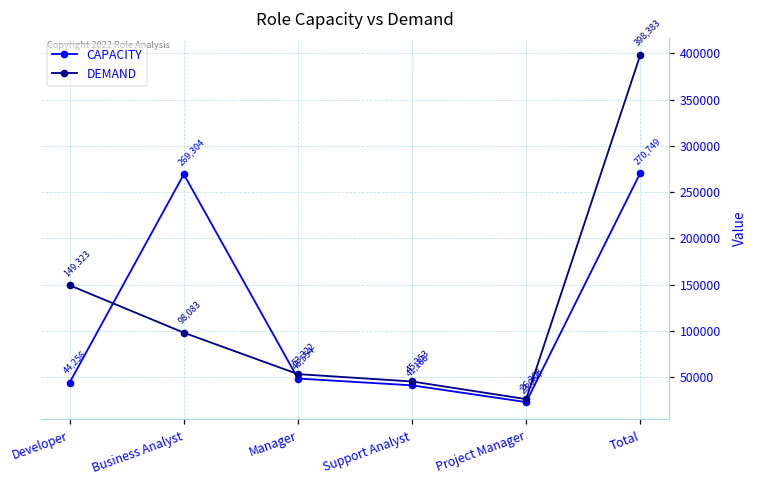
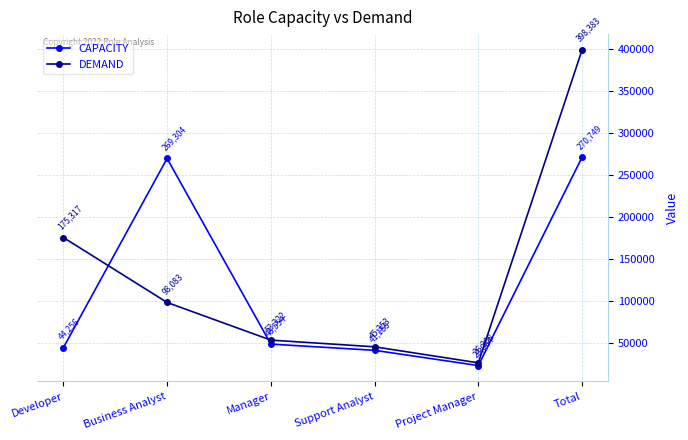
  {
    "CAPACITY": {
      "Developer": "44,256",
      "Business Analyst": "269,304",
      "Total": "270,749"
    },
    "DEMAND": {
-     "Developer": "149,323",
+     "Developer": "175,317",
      "Business Analyst": "98,083",
      "Total": "398,383"
    }
  }
